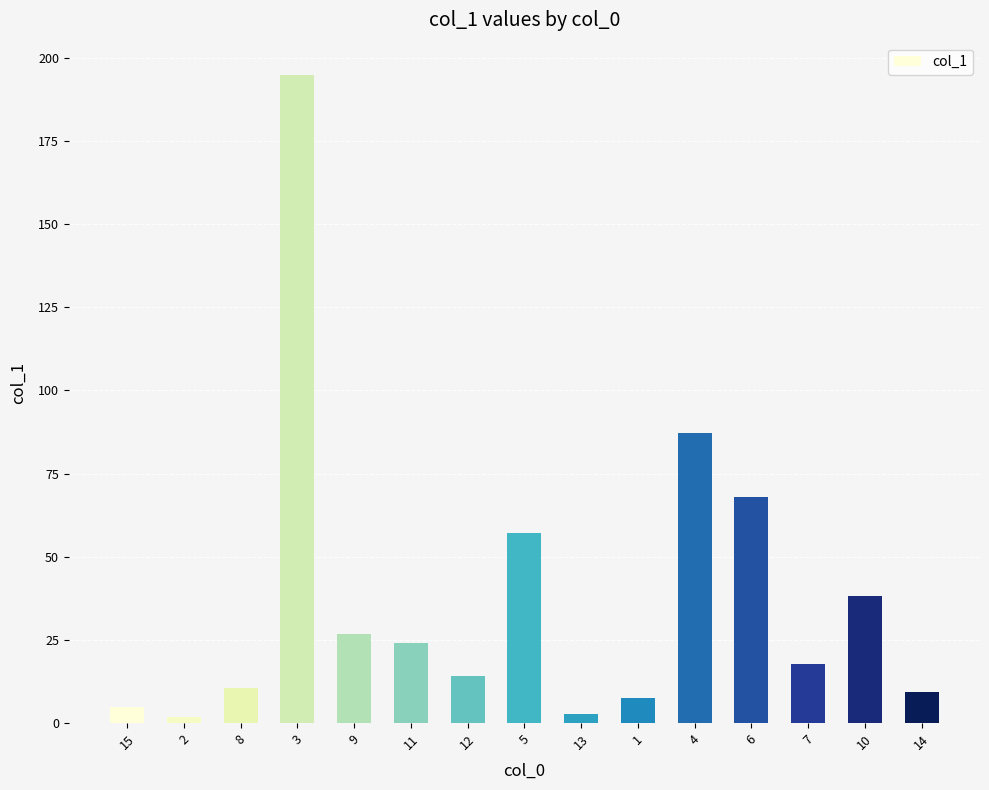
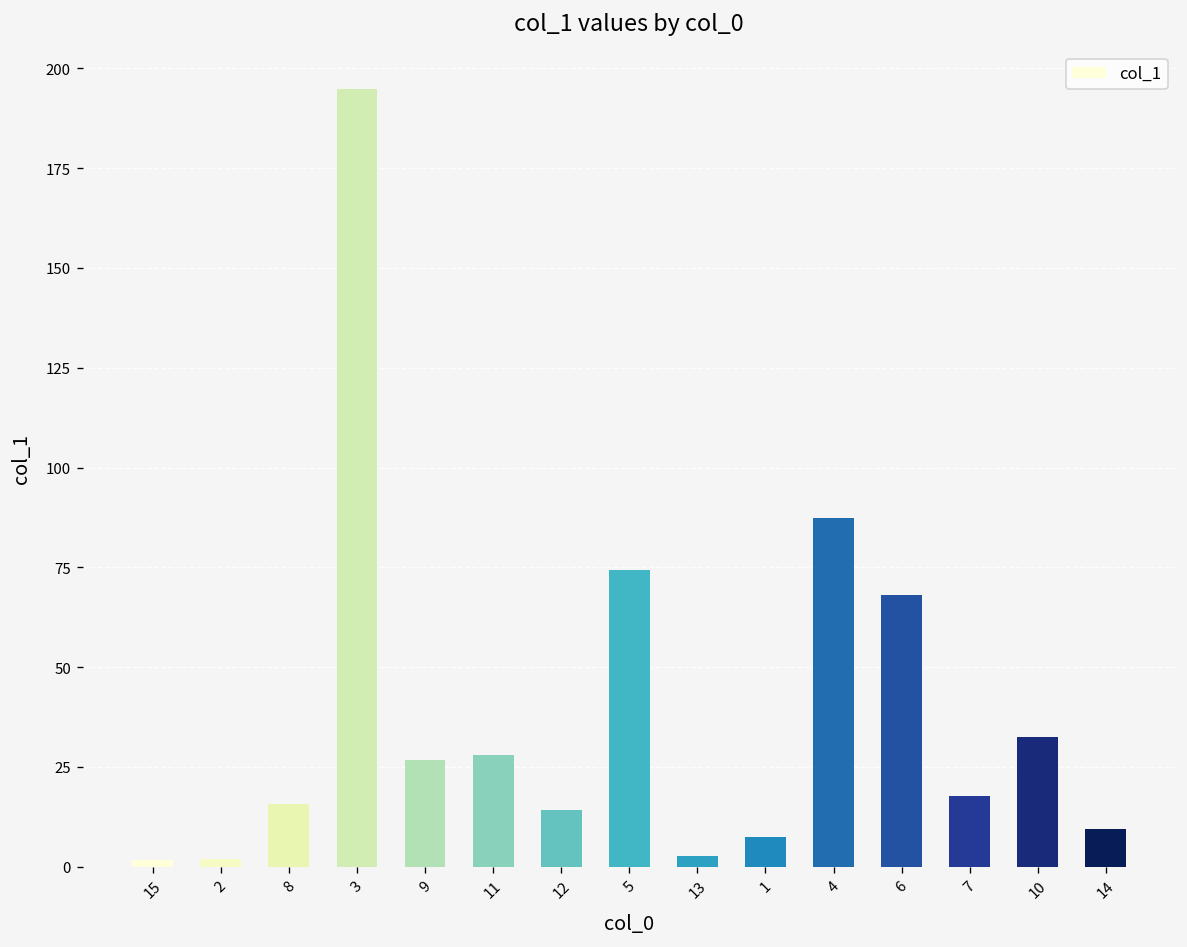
  {
-   "15": 5,
+   "15": 2,
    "2": 2,
-   "8": 11,
+   "8": 16,
    "3": 195,
    "9": 27,
-   "11": 24,
+   "11": 28,
    "12": 14,
-   "5": 57,
+   "5": 74,
    "13": 3,
    "1": 7,
    "4": 87,
    "6": 68,
    "7": 18,
-   "10": 38,
+   "10": 33,
    "14": 9
  }
